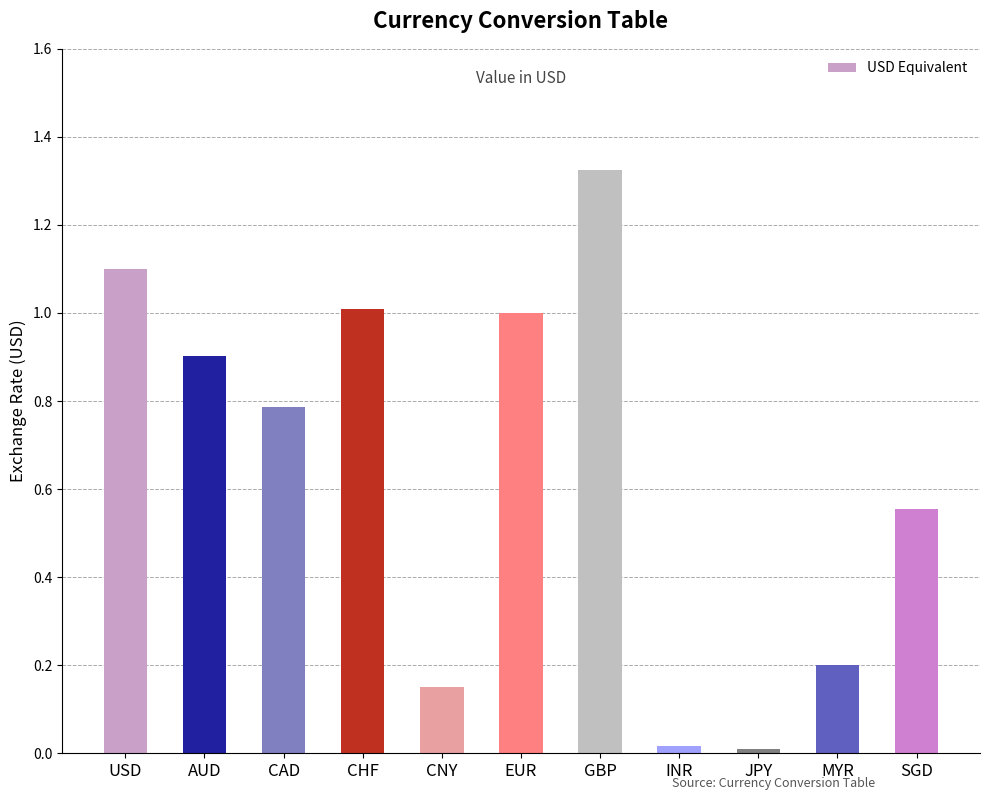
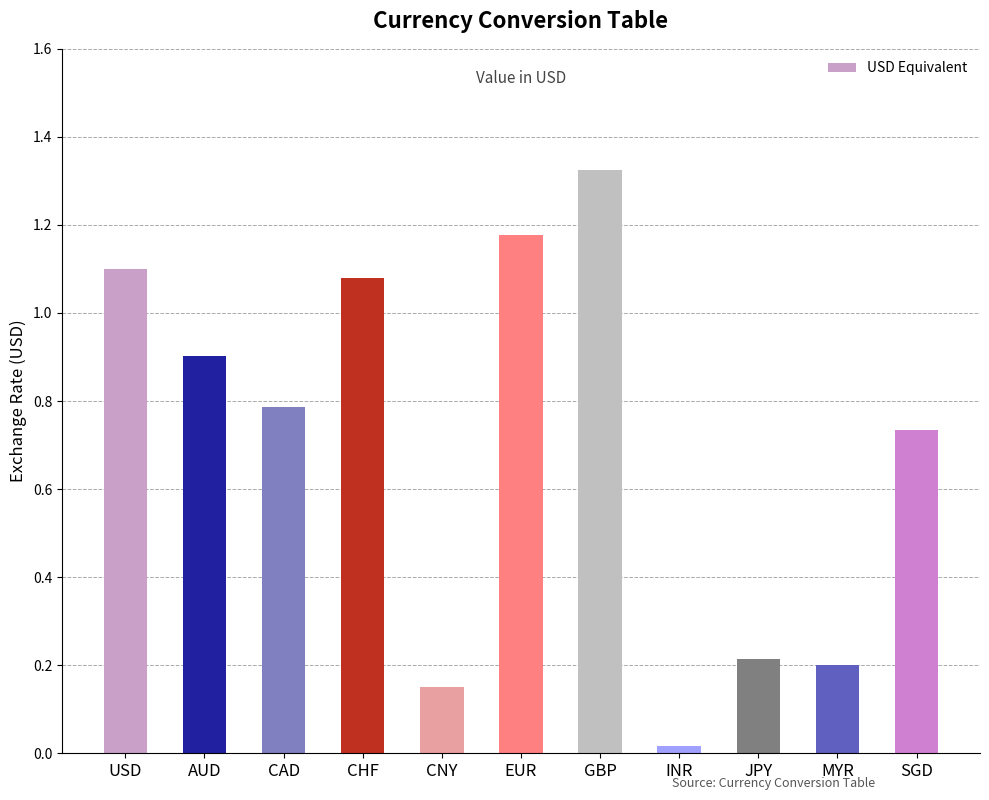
  {
    "USD": 1.10,
    "AUD": 0.90,
    "CAD": 0.79,
-   "CHF": 1.01,
+   "CHF": 1.08,
    "CNY": 0.15,
-   "EUR": 1.00,
+   "EUR": 1.18,
    "GBP": 1.33,
    "INR": 0.02,
-   "JPY": 0.01,
+   "JPY": 0.21,
    "MYR": 0.20,
-   "SGD": 0.55
+   "SGD": 0.73
  }
